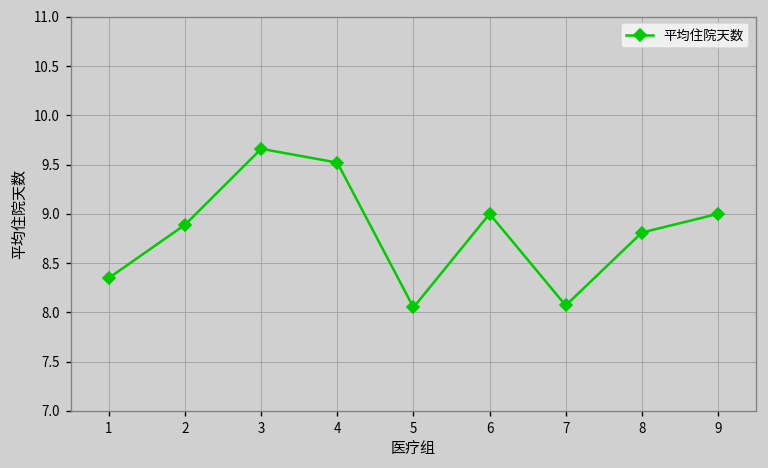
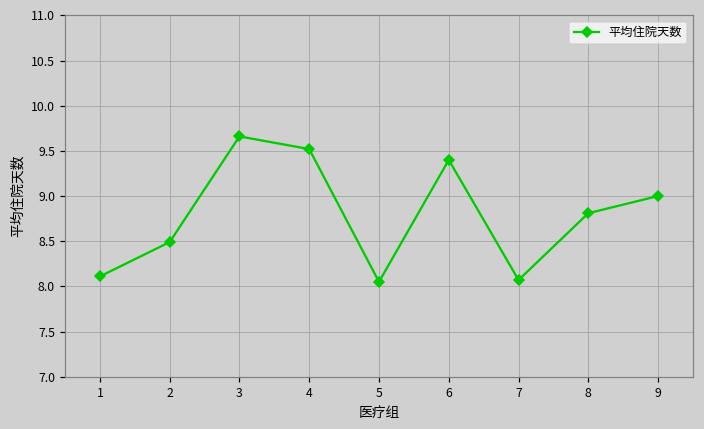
  {
-   "1": 8.4,
-   "2": 8.9,
+   "1": 8.1,
+   "2": 8.5,
    "3": 9.7,
    "4": 9.5,
    "5": 8.1,
-   "6": 9.0,
+   "6": 9.4,
    "7": 8.1,
    "8": 8.8,
    "9": 9.0
  }
